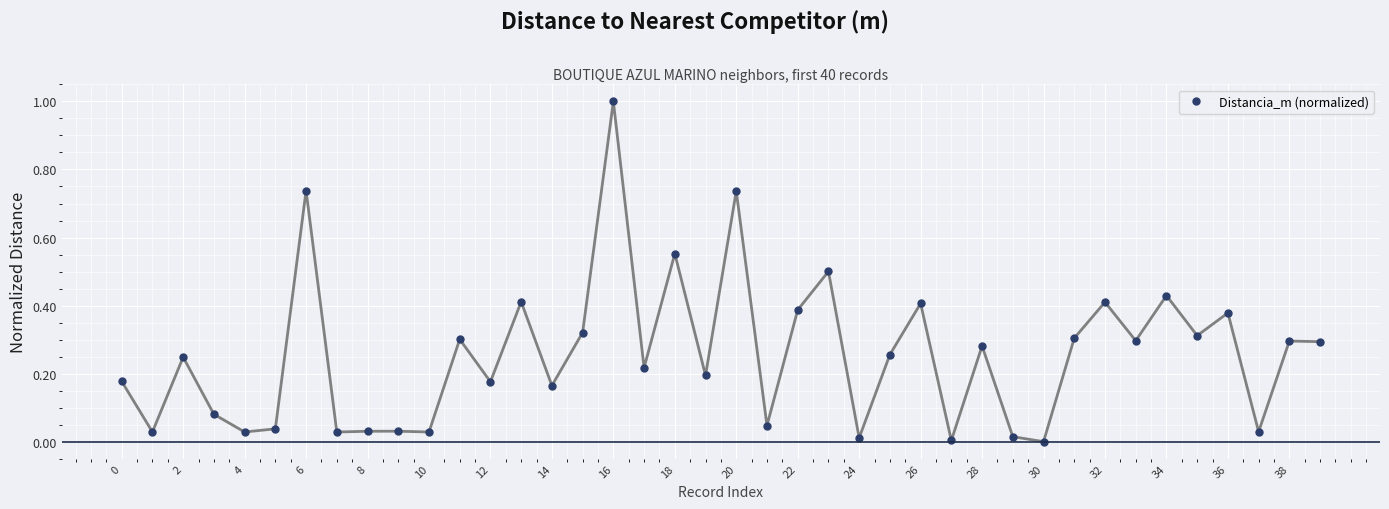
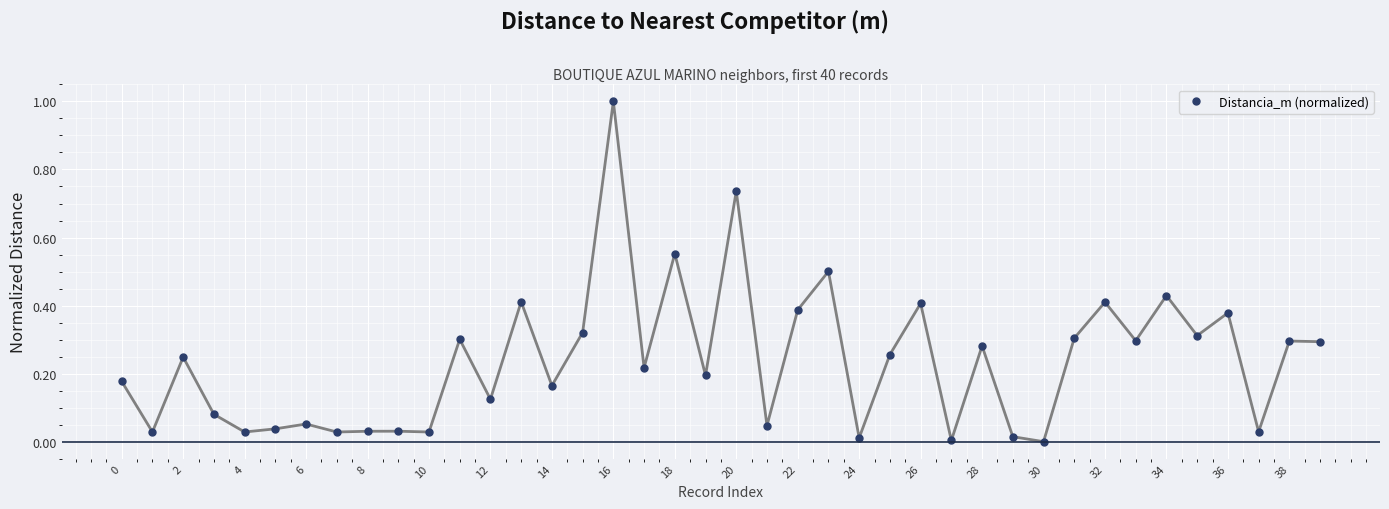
  {
    "0": 0.18,
    "2": 0.25,
    "4": 0.03,
-   "6": 0.74,
+   "6": 0.05,
    "8": 0.03,
    "10": 0.03,
-   "12": 0.18,
+   "12": 0.12,
    "14": 0.16,
    "16": 1.00,
    "18": 0.55,
    "20": 0.74,
    "22": 0.39,
    "24": 0.01,
    "26": 0.41,
    "28": 0.28,
    "30": 0.00,
    "32": 0.41,
    "34": 0.43,
    "36": 0.38,
    "38": 0.30
  }
